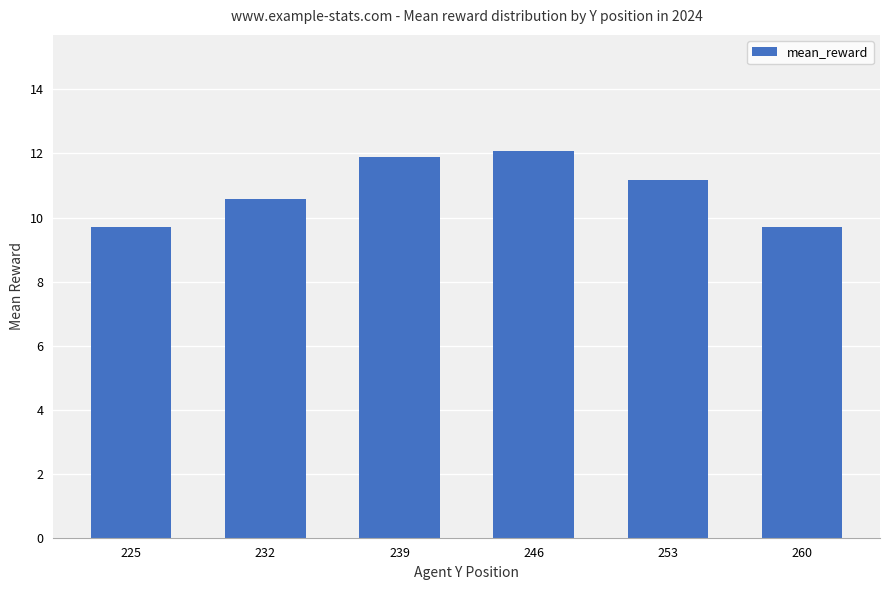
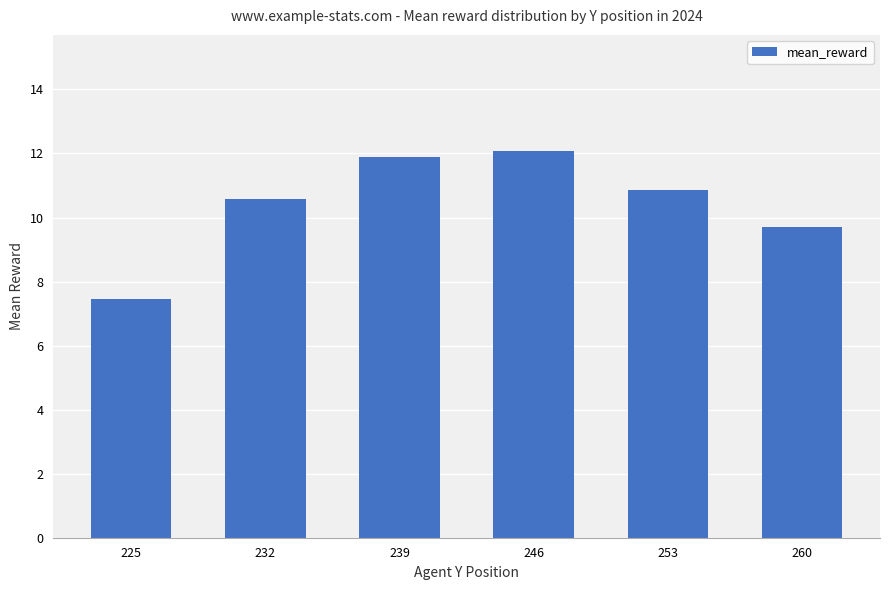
  {
-   "225": 9.7,
+   "225": 7.5,
    "232": 10.6,
    "239": 11.9,
    "246": 12.1,
-   "253": 11.2,
+   "253": 10.9,
    "260": 9.7
  }
